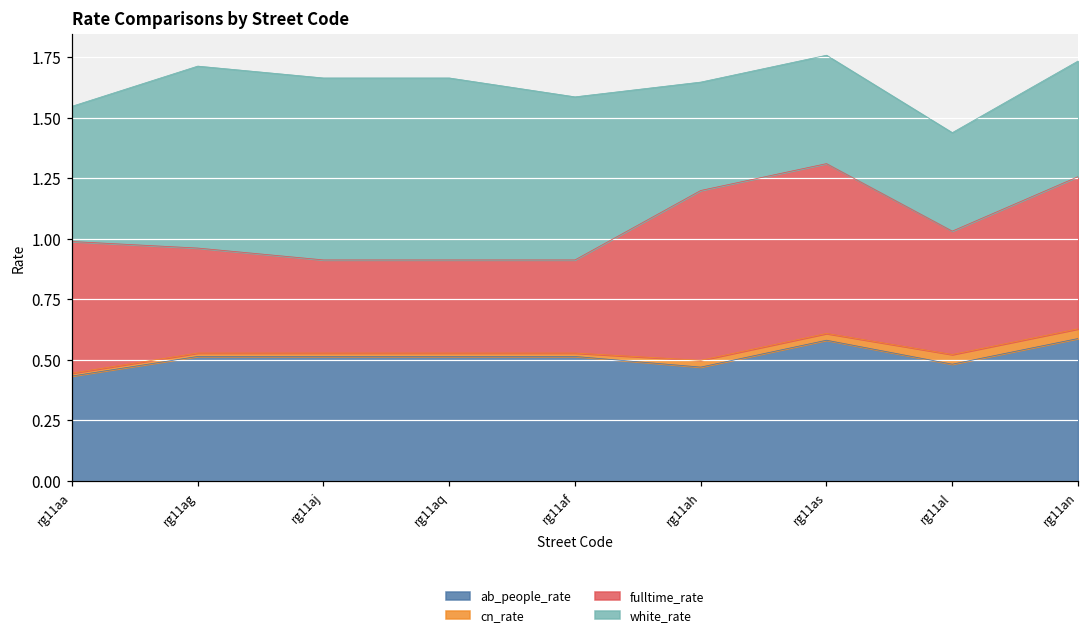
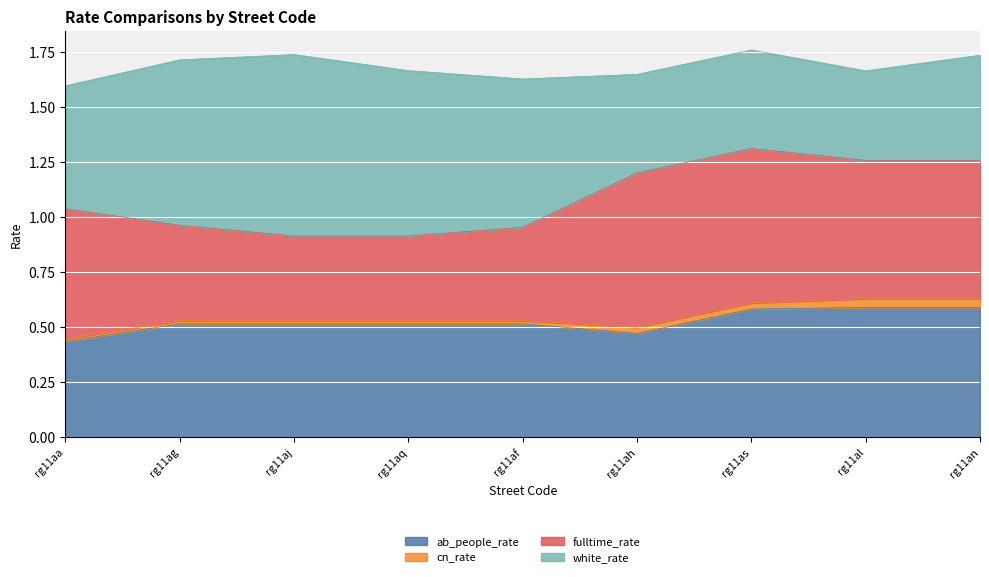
  {
    "ab_people_rate": {
      "rg11aa": 0.43,
      "rg11ag": 0.51,
      "rg11aj": 0.51,
      "rg11aq": 0.51,
      "rg11af": 0.51,
      "rg11ah": 0.47,
      "rg11as": 0.58,
-     "rg11al": 0.48,
+     "rg11al": 0.59,
      "rg11an": 0.59
    },
    "cn_rate": {
      "rg11aa": 0.01,
      "rg11ag": 0.01,
      "rg11aj": 0.01,
      "rg11aq": 0.01,
      "rg11af": 0.01,
      "rg11ah": 0.03,
      "rg11as": 0.03,
      "rg11al": 0.04,
      "rg11an": 0.04
    },
    "fulltime_rate": {
-     "rg11aa": 0.54,
+     "rg11aa": 0.59,
      "rg11ag": 0.43,
      "rg11aj": 0.39,
      "rg11aq": 0.39,
-     "rg11af": 0.39,
+     "rg11af": 0.43,
      "rg11ah": 0.70,
      "rg11as": 0.70,
-     "rg11al": 0.51,
+     "rg11al": 0.63,
      "rg11an": 0.63
    },
    "white_rate": {
      "rg11aa": 0.56,
      "rg11ag": 0.75,
-     "rg11aj": 0.75,
+     "rg11aj": 0.83,
      "rg11aq": 0.75,
      "rg11af": 0.67,
      "rg11ah": 0.45,
      "rg11as": 0.45,
      "rg11al": 0.41,
      "rg11an": 0.48
    }
  }
